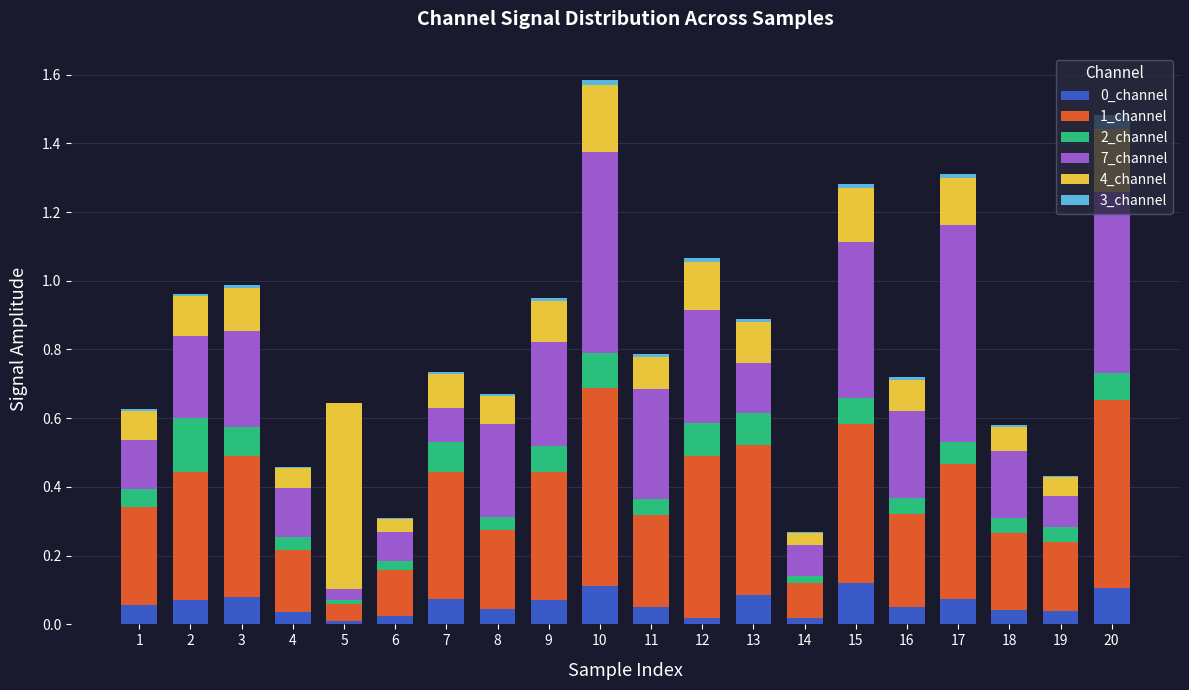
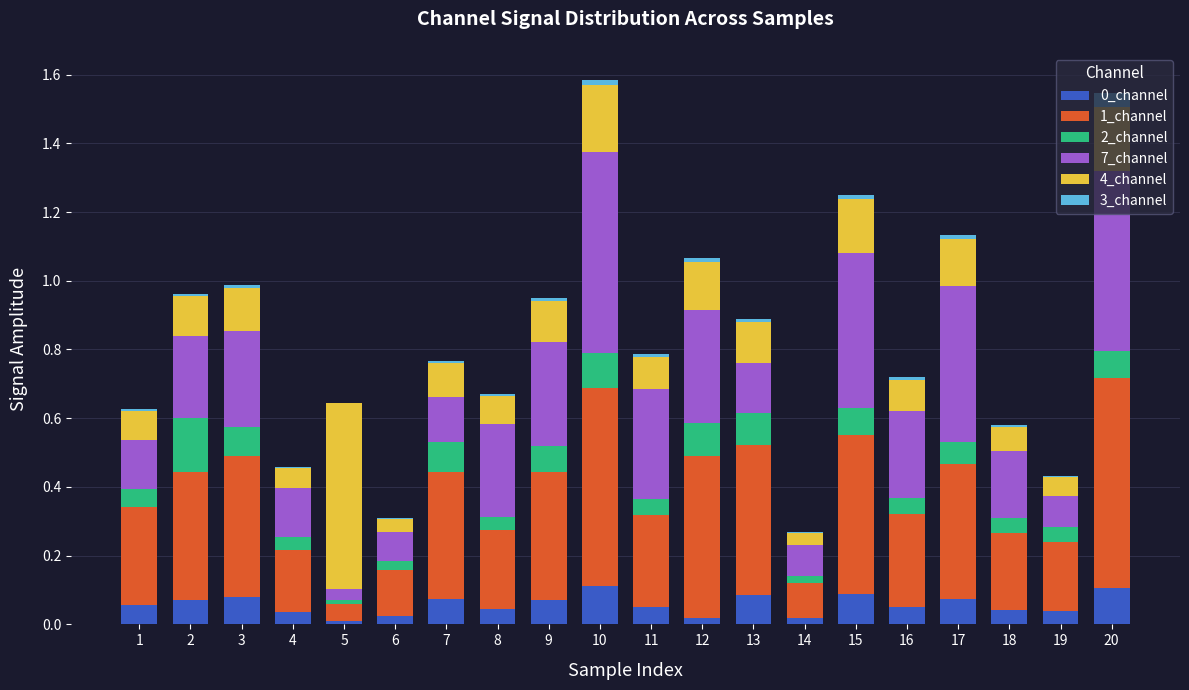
  {
    "0_channel": {
      "1": 0.06,
      "2": 0.07,
      "3": 0.08,
      "4": 0.04,
      "5": 0.01,
      "6": 0.03,
      "7": 0.07,
      "8": 0.04,
      "9": 0.07,
      "10": 0.11,
      "11": 0.05,
      "12": 0.02,
      "13": 0.09,
      "14": 0.02,
-     "15": 0.12,
+     "15": 0.09,
      "16": 0.05,
      "17": 0.08,
      "18": 0.04,
      "19": 0.04,
      "20": 0.10
    },
    "1_channel": {
      "1": 0.29,
      "2": 0.37,
      "3": 0.41,
      "4": 0.18,
      "5": 0.05,
      "6": 0.13,
      "7": 0.37,
      "8": 0.23,
      "9": 0.37,
      "10": 0.58,
      "11": 0.27,
      "12": 0.47,
      "13": 0.44,
      "14": 0.10,
      "15": 0.46,
      "16": 0.27,
      "17": 0.39,
      "18": 0.22,
      "19": 0.20,
-     "20": 0.55
+     "20": 0.61
    },
    "2_channel": {
      "1": 0.05,
      "2": 0.16,
      "3": 0.09,
      "4": 0.04,
      "5": 0.01,
      "6": 0.03,
      "7": 0.09,
      "8": 0.04,
      "9": 0.07,
      "10": 0.10,
      "11": 0.05,
      "12": 0.10,
      "13": 0.09,
      "14": 0.02,
      "15": 0.08,
      "16": 0.05,
      "17": 0.06,
      "18": 0.04,
      "19": 0.04,
      "20": 0.08
    },
    "7_channel": {
      "1": 0.14,
      "2": 0.24,
      "3": 0.28,
      "4": 0.14,
      "5": 0.03,
      "6": 0.08,
-     "7": 0.10,
+     "7": 0.13,
      "8": 0.27,
      "9": 0.30,
      "10": 0.58,
      "11": 0.32,
      "12": 0.33,
      "13": 0.15,
      "14": 0.09,
      "15": 0.45,
      "16": 0.25,
-     "17": 0.63,
+     "17": 0.46,
      "18": 0.19,
      "19": 0.09
    },
    "4_channel": {
      "1": 0.08,
      "2": 0.11,
      "3": 0.12,
      "4": 0.06,
      "5": 0.54,
      "6": 0.04,
      "7": 0.10,
      "8": 0.08,
      "9": 0.12,
      "10": 0.19,
      "11": 0.09,
      "12": 0.14,
      "13": 0.12,
      "14": 0.03,
      "15": 0.16,
      "16": 0.09,
      "17": 0.14,
      "18": 0.07,
      "19": 0.06
    },
    "3_channel": {
      "2": 0.01,
      "3": 0.01,
      "9": 0.01,
      "10": 0.02,
      "11": 0.01,
      "12": 0.01,
      "15": 0.01,
      "17": 0.01
    }
  }
